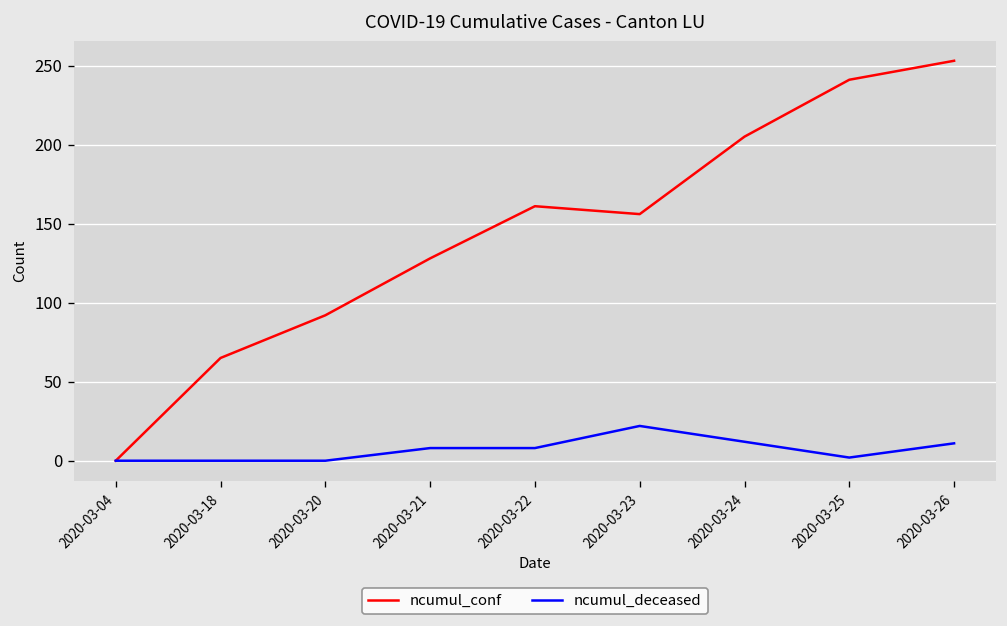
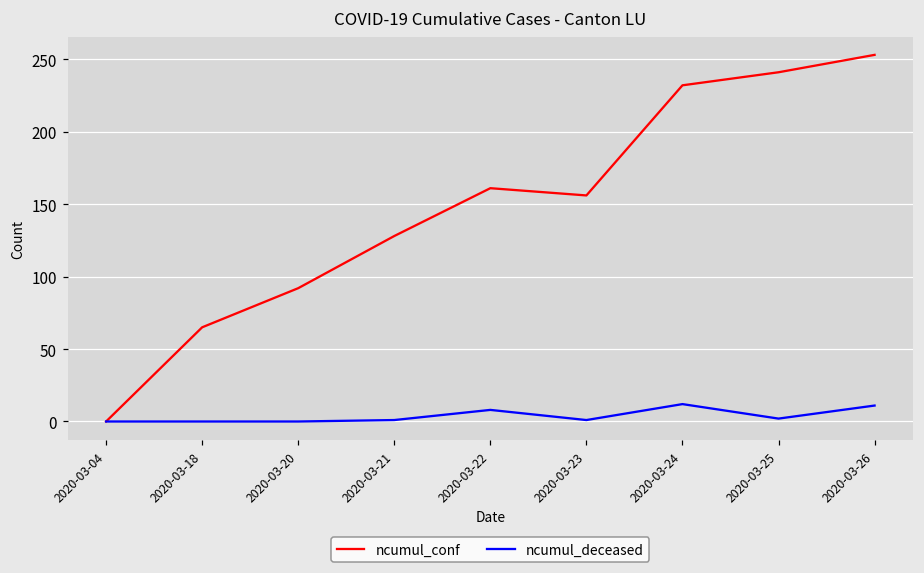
  {
    "ncumul_conf": {
      "2020-03-18": 65,
      "2020-03-20": 92,
      "2020-03-21": 128,
      "2020-03-22": 161,
      "2020-03-23": 156,
-     "2020-03-24": 205,
+     "2020-03-24": 232,
      "2020-03-25": 241,
      "2020-03-26": 253
    },
    "ncumul_deceased": {
      "2020-03-18": 0,
      "2020-03-20": 0,
-     "2020-03-21": 8,
+     "2020-03-21": 1,
      "2020-03-22": 8,
-     "2020-03-23": 22,
+     "2020-03-23": 1,
      "2020-03-24": 12,
      "2020-03-25": 2,
      "2020-03-26": 11
    }
  }
